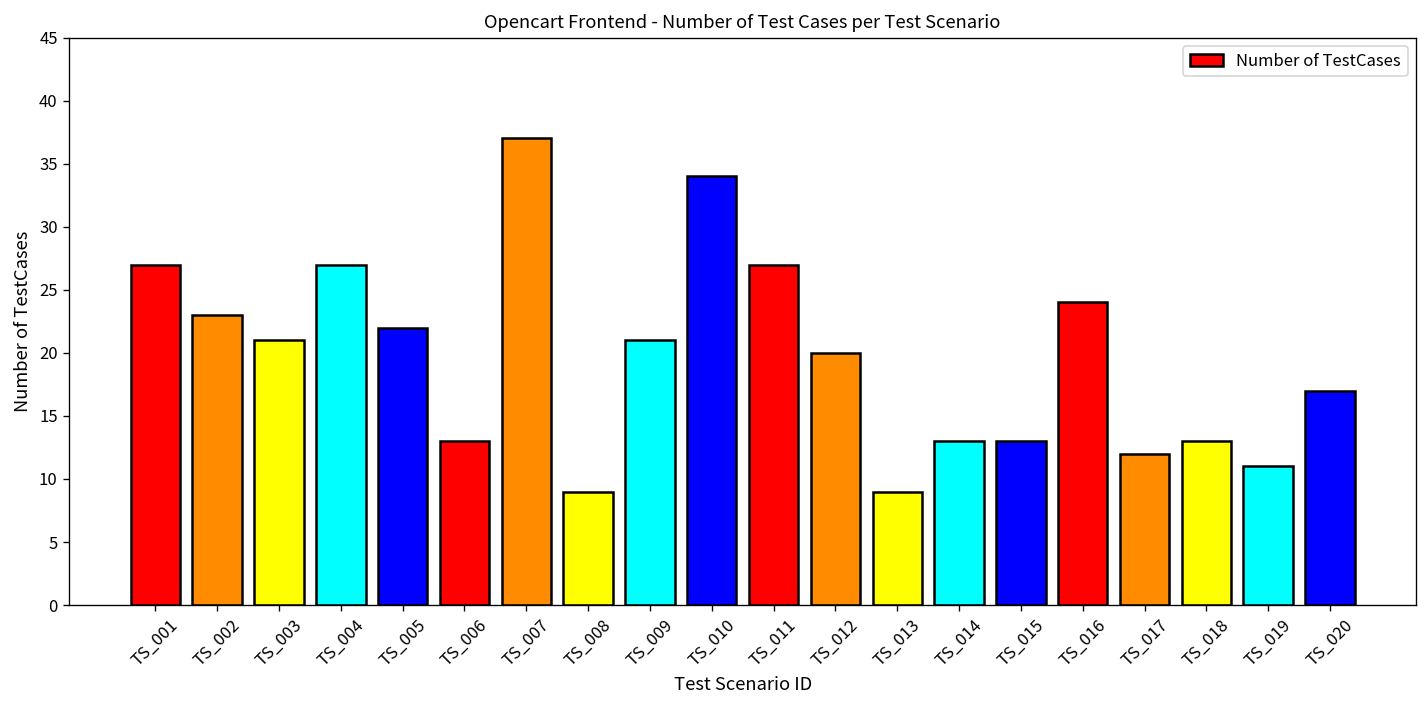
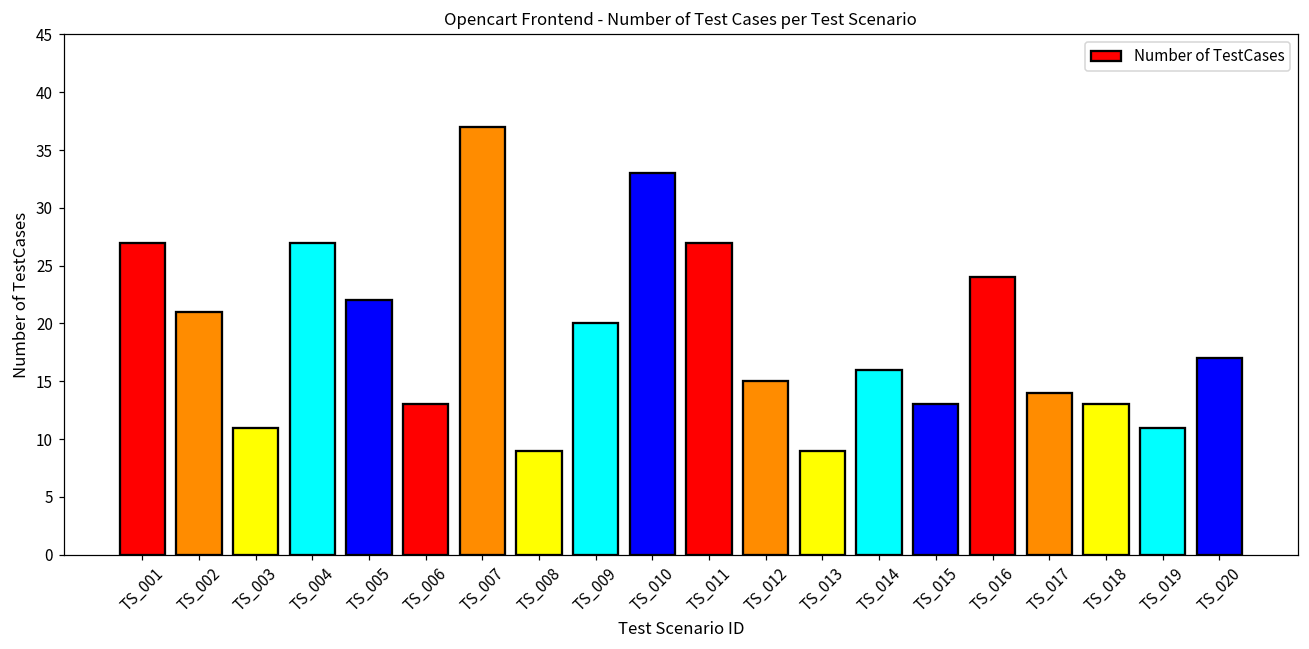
  {
    "TS_001": 27,
-   "TS_002": 23,
-   "TS_003": 21,
+   "TS_002": 21,
+   "TS_003": 11,
    "TS_004": 27,
    "TS_005": 22,
    "TS_006": 13,
    "TS_007": 37,
    "TS_008": 9,
-   "TS_009": 21,
-   "TS_010": 34,
+   "TS_009": 20,
+   "TS_010": 33,
    "TS_011": 27,
-   "TS_012": 20,
+   "TS_012": 15,
    "TS_013": 9,
-   "TS_014": 13,
+   "TS_014": 16,
    "TS_015": 13,
    "TS_016": 24,
-   "TS_017": 12,
+   "TS_017": 14,
    "TS_018": 13,
    "TS_019": 11,
    "TS_020": 17
  }
